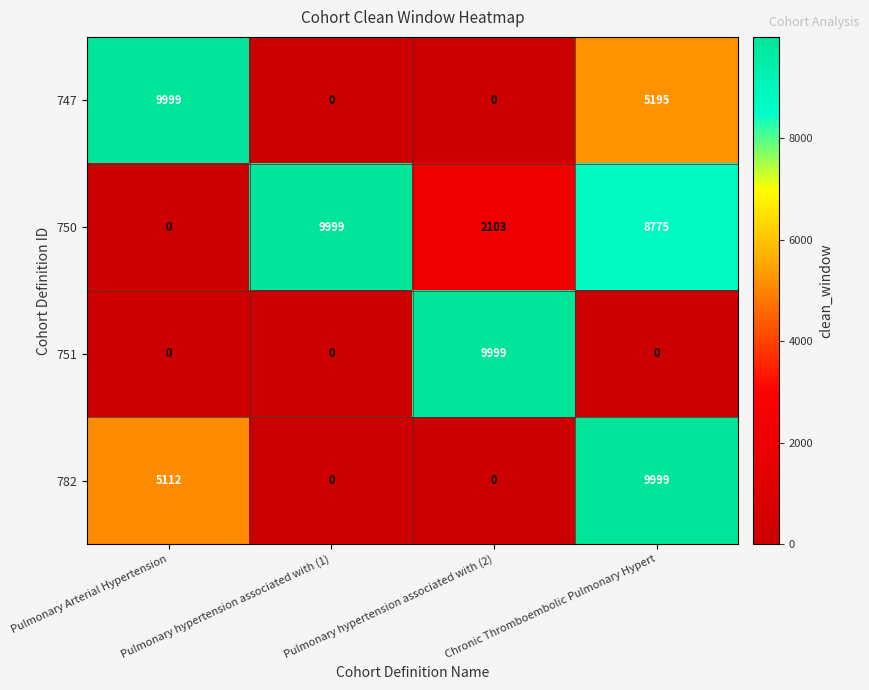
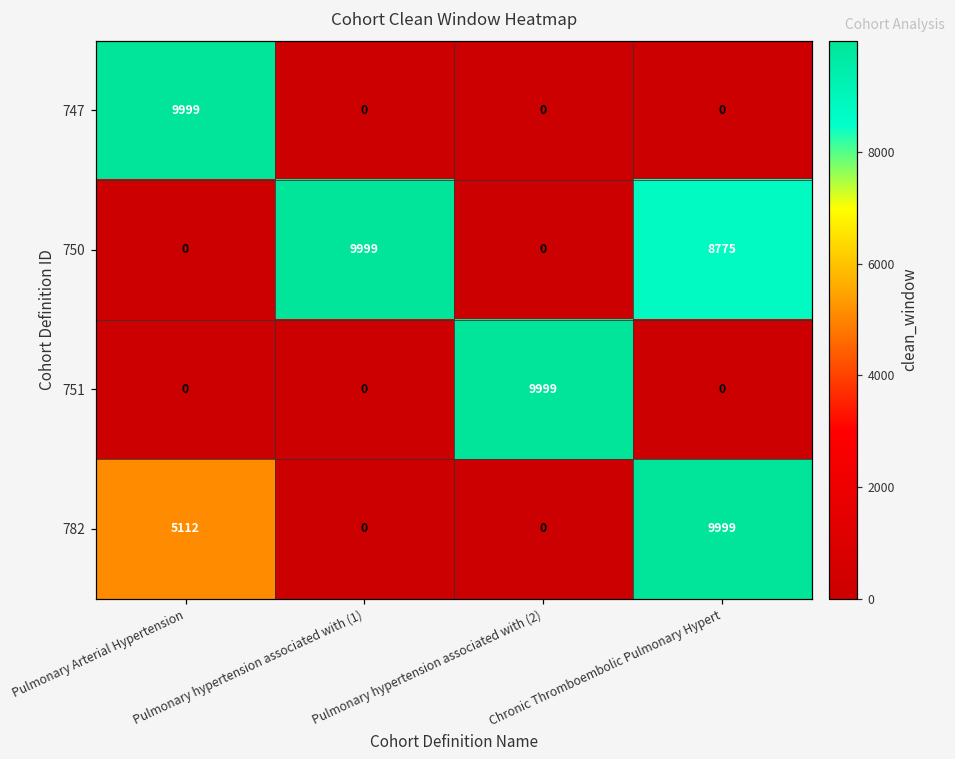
  {
    "747": {
      "Pulmonary Arterial Hypertension": 9999,
      "Pulmonary hypertension associated with (1)": 0,
      "Pulmonary hypertension associated with (2)": 0,
-     "Chronic Thromboembolic Pulmonary Hypert": 5195
+     "Chronic Thromboembolic Pulmonary Hypert": 0
    },
    "750": {
      "Pulmonary Arterial Hypertension": 0,
      "Pulmonary hypertension associated with (1)": 9999,
-     "Pulmonary hypertension associated with (2)": 2103,
+     "Pulmonary hypertension associated with (2)": 0,
      "Chronic Thromboembolic Pulmonary Hypert": 8775
    },
    "751": {
      "Pulmonary Arterial Hypertension": 0,
      "Pulmonary hypertension associated with (1)": 0,
      "Pulmonary hypertension associated with (2)": 9999,
      "Chronic Thromboembolic Pulmonary Hypert": 0
    },
    "782": {
      "Pulmonary Arterial Hypertension": 5112,
      "Pulmonary hypertension associated with (1)": 0,
      "Pulmonary hypertension associated with (2)": 0,
      "Chronic Thromboembolic Pulmonary Hypert": 9999
    }
  }
